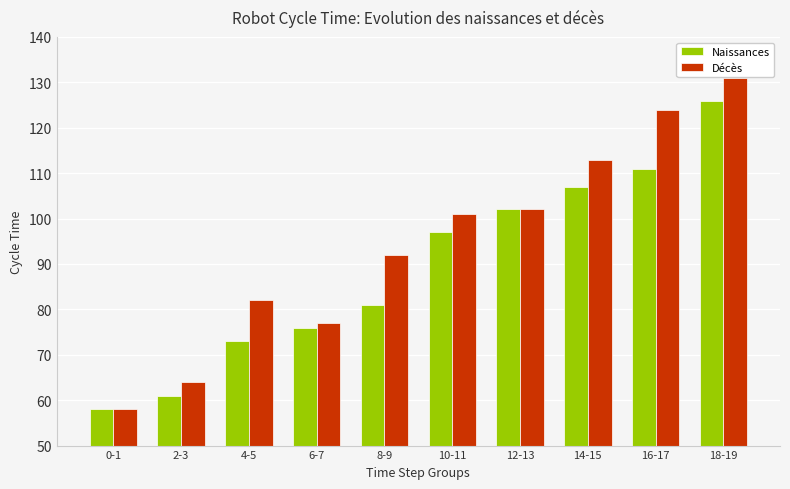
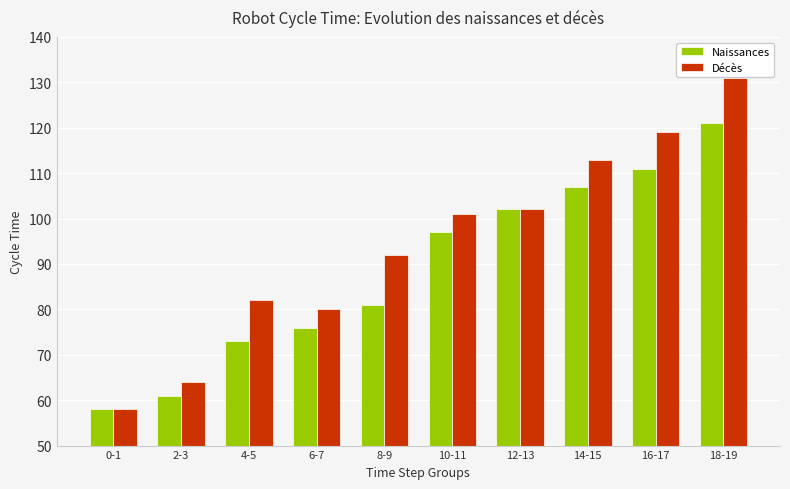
  {
    "Naissances": {
      "0-1": 58,
      "2-3": 61,
      "4-5": 73,
      "6-7": 76,
      "8-9": 81,
      "10-11": 97,
      "12-13": 102,
      "14-15": 107,
      "16-17": 111,
-     "18-19": 126
+     "18-19": 121
    },
    "Décès": {
      "0-1": 58,
      "2-3": 64,
      "4-5": 82,
-     "6-7": 77,
+     "6-7": 80,
      "8-9": 92,
      "10-11": 101,
      "12-13": 102,
      "14-15": 113,
-     "16-17": 124,
+     "16-17": 119,
      "18-19": 131
    }
  }
